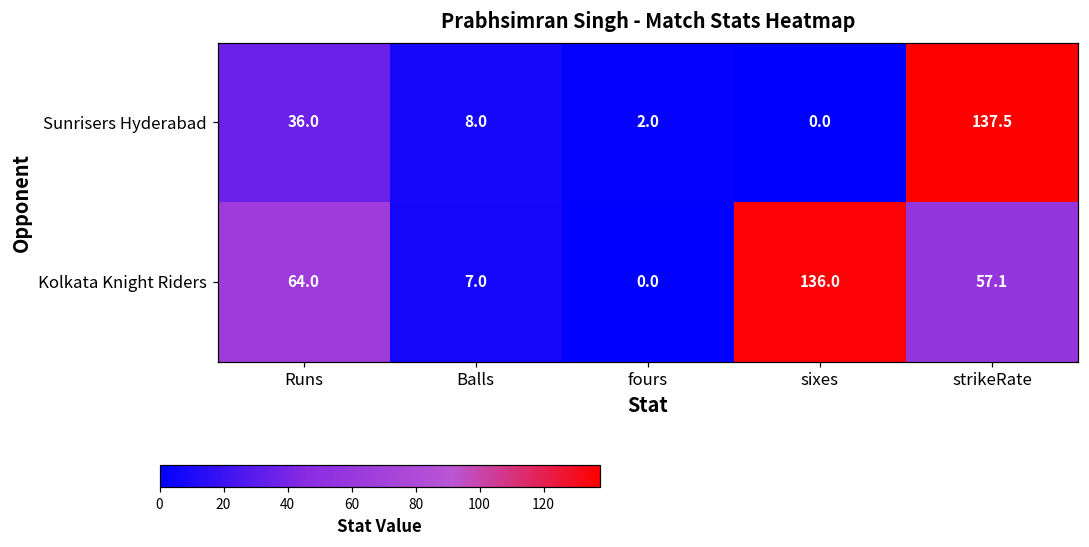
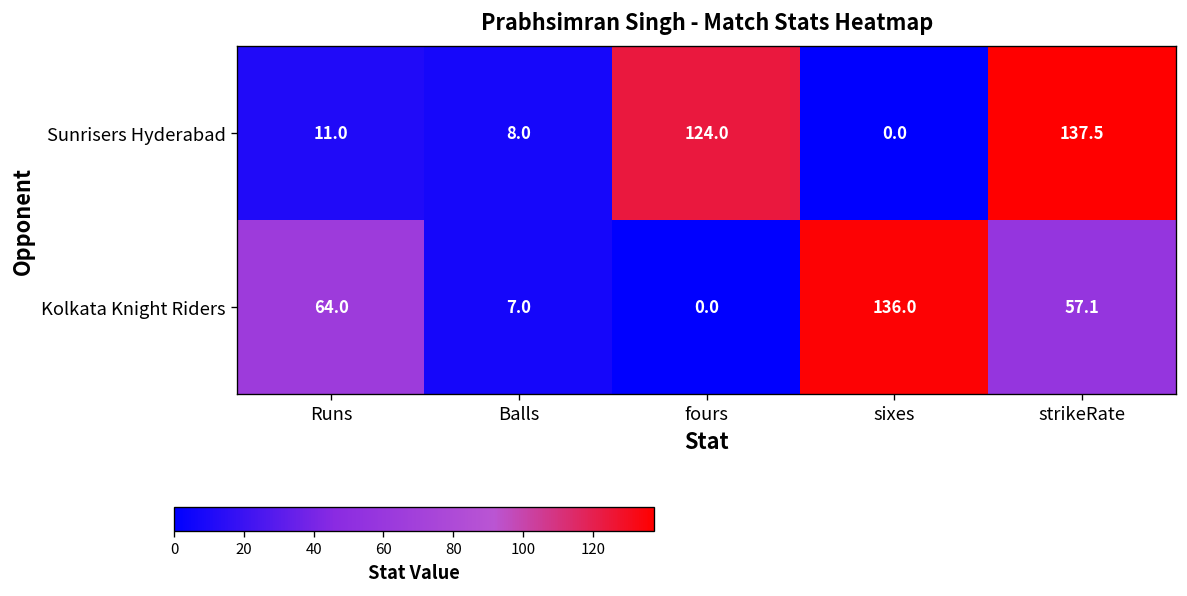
  {
    "Sunrisers Hyderabad": {
-     "Runs": 36.0,
+     "Runs": 11.0,
      "Balls": 8.0,
-     "fours": 2.0,
+     "fours": 124.0,
      "sixes": 0.0,
      "strikeRate": 137.5
    },
    "Kolkata Knight Riders": {
      "Runs": 64.0,
      "Balls": 7.0,
      "fours": 0.0,
      "sixes": 136.0,
      "strikeRate": 57.1
    }
  }
